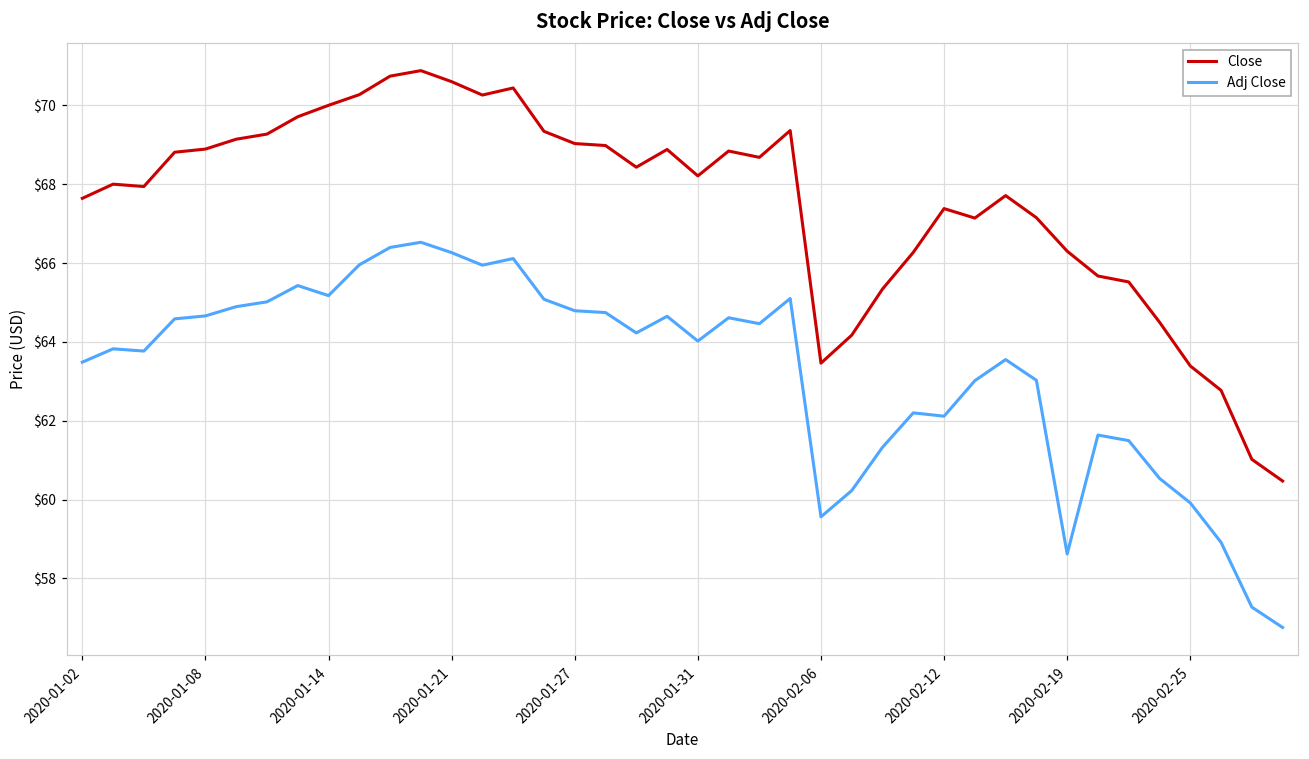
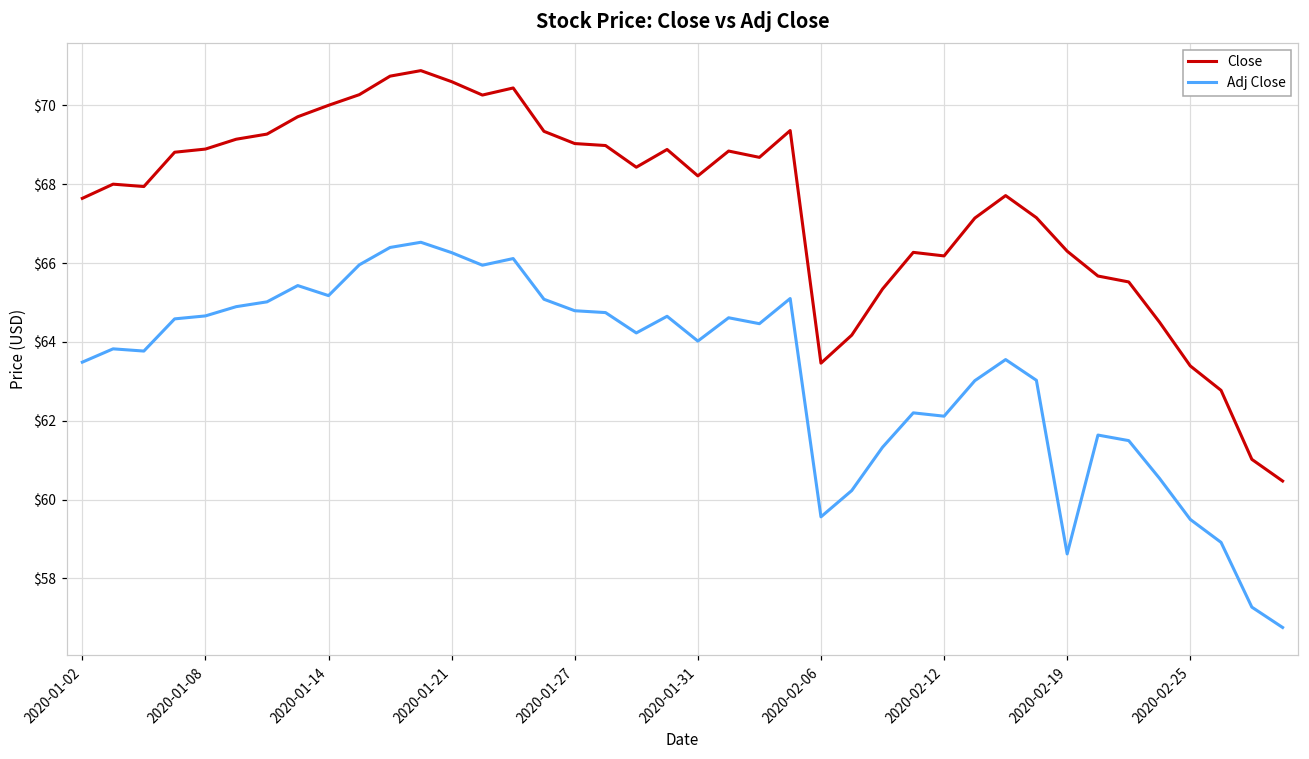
  {
    "Close": {
      "2020-01-02": "$67.6",
      "2020-01-08": "$68.9",
      "2020-01-14": "$70.0",
      "2020-01-21": "$70.6",
      "2020-01-27": "$69.0",
      "2020-01-31": "$68.2",
      "2020-02-06": "$63.5",
-     "2020-02-12": "$67.4",
+     "2020-02-12": "$66.2",
      "2020-02-19": "$66.3",
      "2020-02-25": "$63.4"
    },
    "Adj Close": {
      "2020-01-02": "$63.5",
      "2020-01-08": "$64.7",
      "2020-01-14": "$65.2",
      "2020-01-21": "$66.3",
      "2020-01-27": "$64.8",
      "2020-01-31": "$64.0",
      "2020-02-06": "$59.6",
      "2020-02-12": "$62.1",
      "2020-02-19": "$58.6",
-     "2020-02-25": "$59.9"
+     "2020-02-25": "$59.5"
    }
  }
